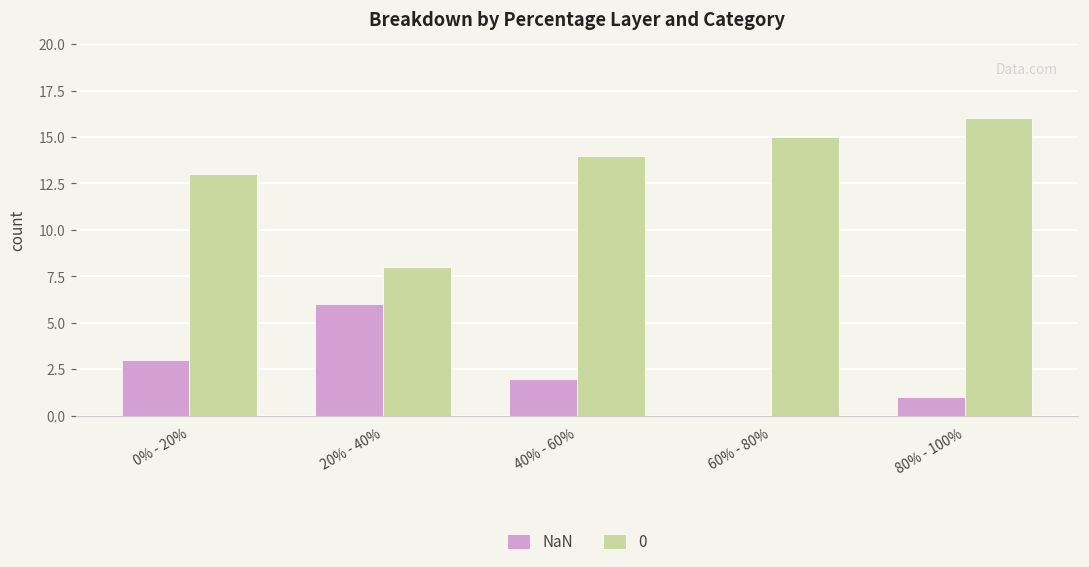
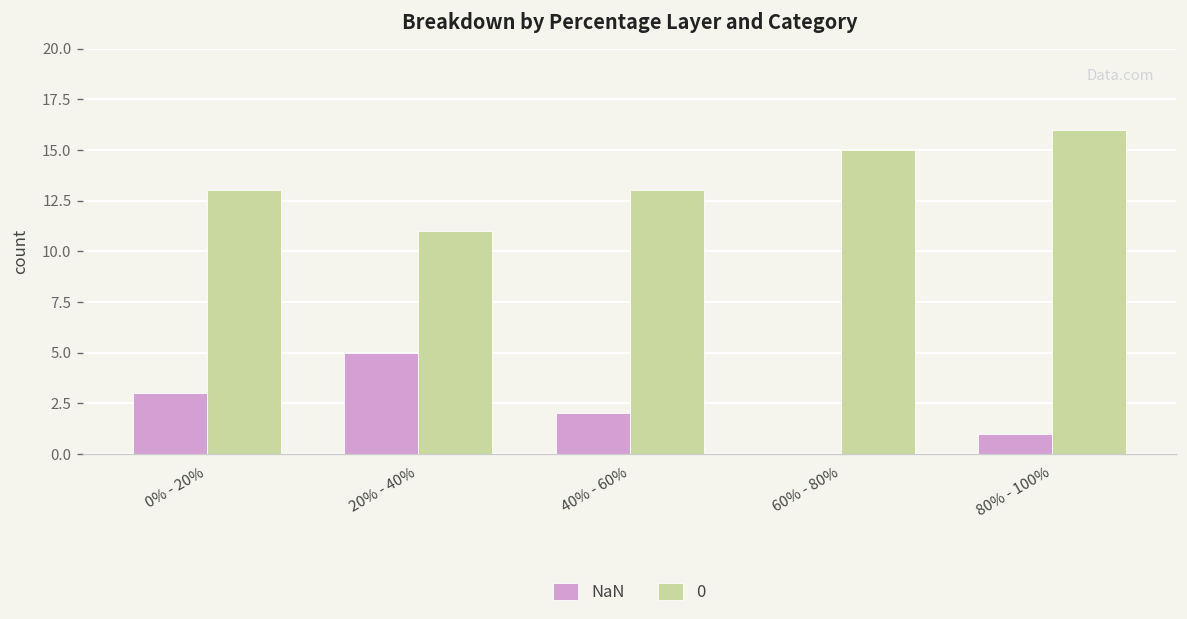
  {
    "NaN": {
      "0% - 20%": 3,
-     "20% - 40%": 6,
+     "20% - 40%": 5,
      "40% - 60%": 2,
      "60% - 80%": 0,
      "80% - 100%": 1
    },
    "0": {
      "0% - 20%": 13,
-     "20% - 40%": 8,
-     "40% - 60%": 14,
+     "20% - 40%": 11,
+     "40% - 60%": 13,
      "60% - 80%": 15,
      "80% - 100%": 16
    }
  }
